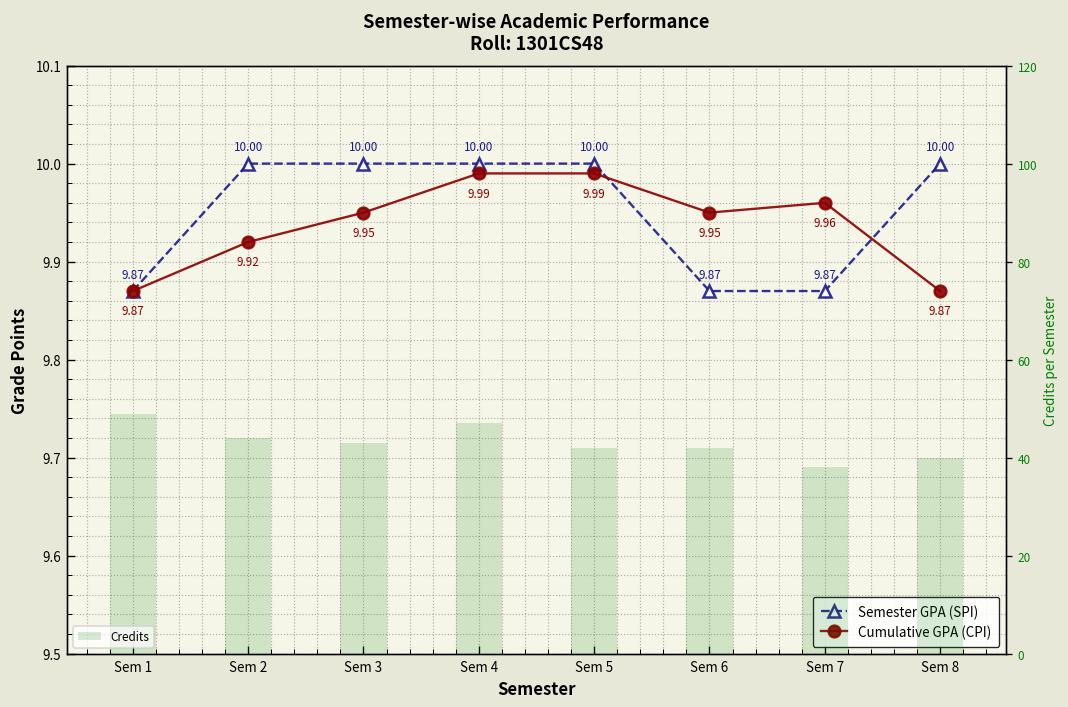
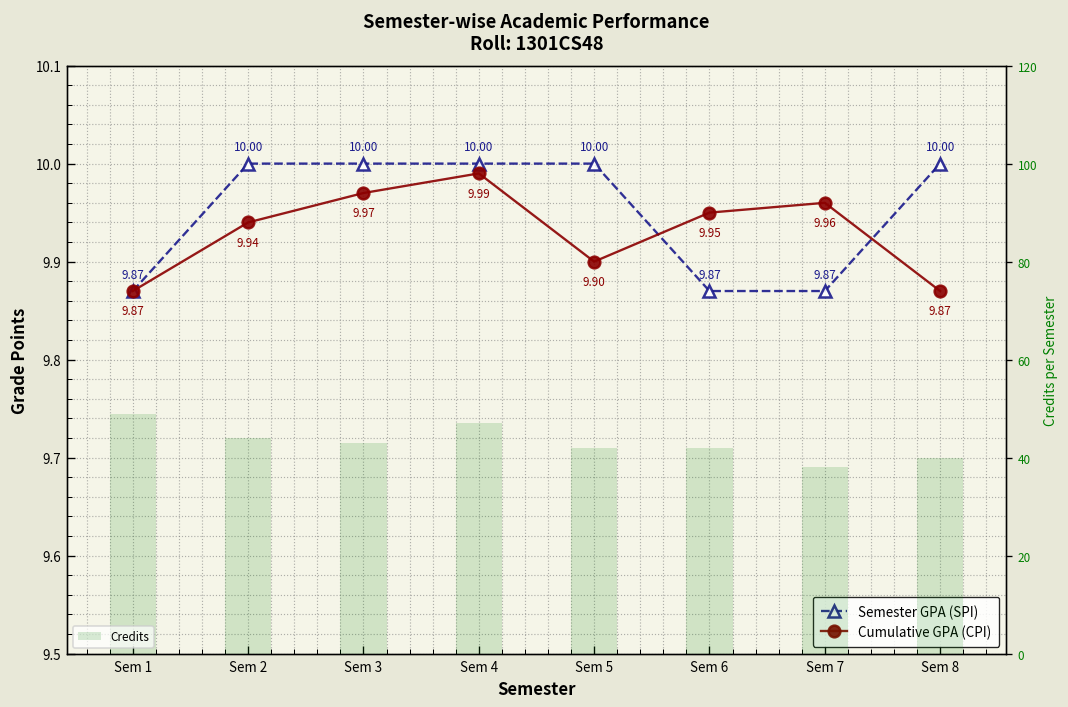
  {
    "Semester GPA (SPI)": {
      "Sem 2": 10.00,
      "Sem 3": 10.00,
      "Sem 4": 10.00,
      "Sem 5": 10.00,
      "Sem 6": 9.87,
      "Sem 7": 9.87,
      "Sem 8": 10.00
    },
    "Cumulative GPA (CPI)": {
-     "Sem 2": 9.92,
-     "Sem 3": 9.95,
+     "Sem 2": 9.94,
+     "Sem 3": 9.97,
      "Sem 4": 9.99,
-     "Sem 5": 9.99,
+     "Sem 5": 9.90,
      "Sem 6": 9.95,
      "Sem 7": 9.96,
      "Sem 8": 9.87
    }
  }
